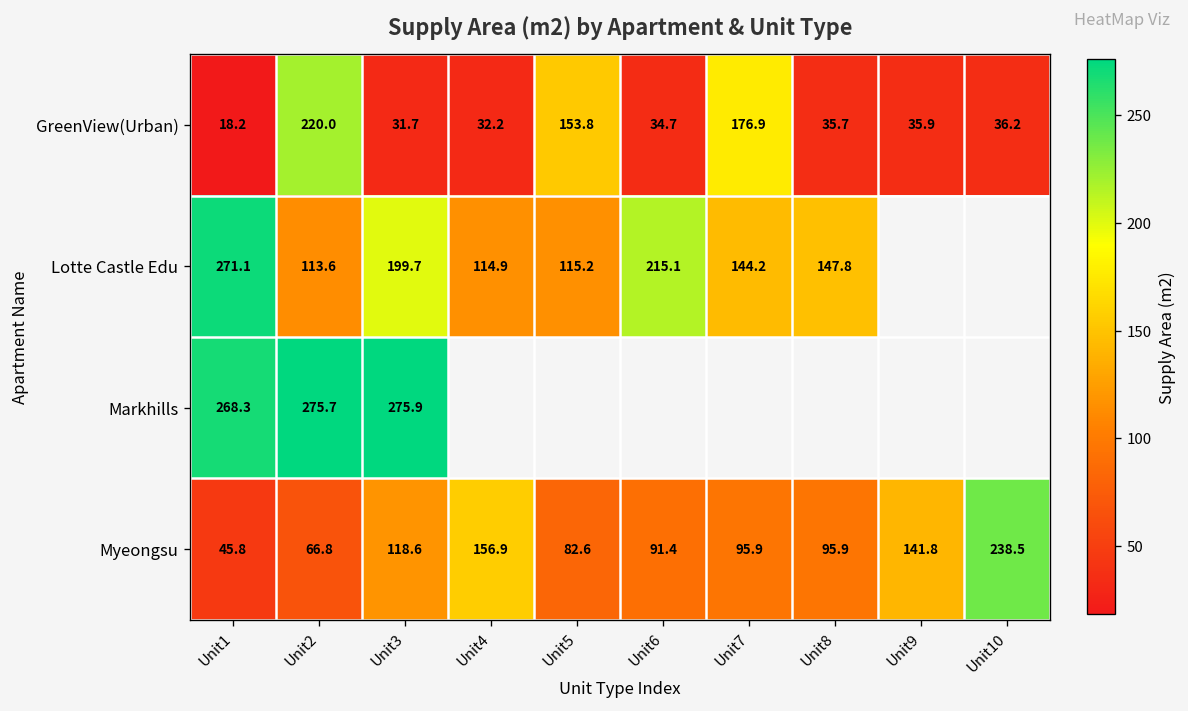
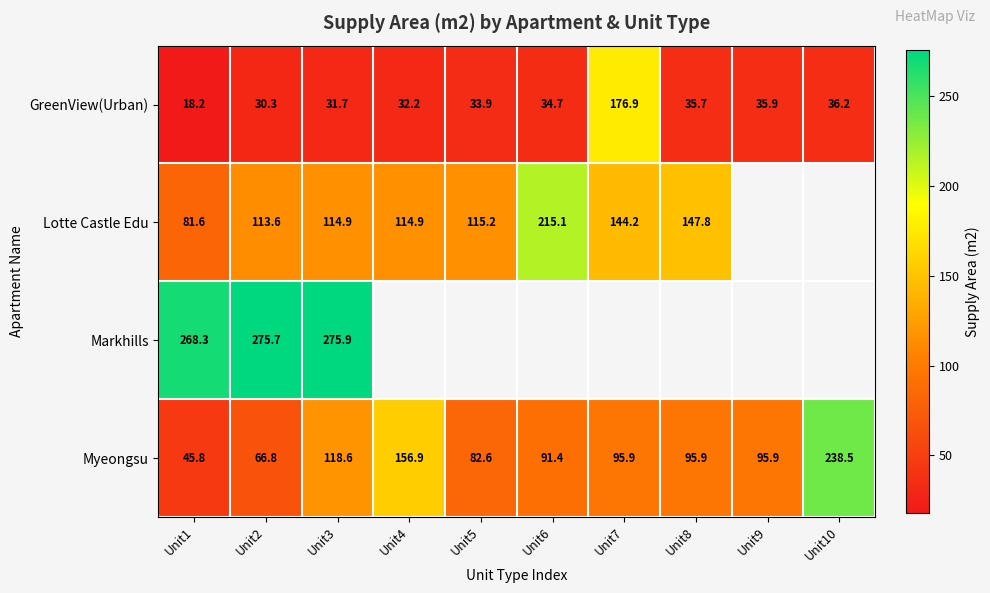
  {
    "GreenView(Urban)": {
      "Unit1": 18.2,
-     "Unit2": 220.0,
+     "Unit2": 30.3,
      "Unit3": 31.7,
      "Unit4": 32.2,
-     "Unit5": 153.8,
+     "Unit5": 33.9,
      "Unit6": 34.7,
      "Unit7": 176.9,
      "Unit8": 35.7,
      "Unit9": 35.9,
      "Unit10": 36.2
    },
    "Lotte Castle Edu": {
-     "Unit1": 271.1,
+     "Unit1": 81.6,
      "Unit2": 113.6,
-     "Unit3": 199.7,
+     "Unit3": 114.9,
      "Unit4": 114.9,
      "Unit5": 115.2,
      "Unit6": 215.1,
      "Unit7": 144.2,
      "Unit8": 147.8
    },
    "Markhills": {
      "Unit1": 268.3,
      "Unit2": 275.7,
      "Unit3": 275.9
    },
    "Myeongsu": {
      "Unit1": 45.8,
      "Unit2": 66.8,
      "Unit3": 118.6,
      "Unit4": 156.9,
      "Unit5": 82.6,
      "Unit6": 91.4,
      "Unit7": 95.9,
      "Unit8": 95.9,
-     "Unit9": 141.8,
+     "Unit9": 95.9,
      "Unit10": 238.5
    }
  }
